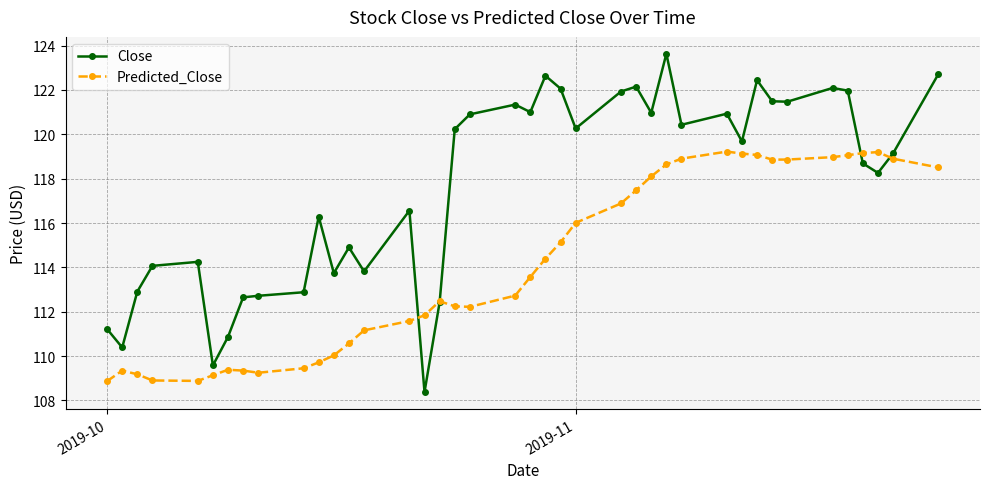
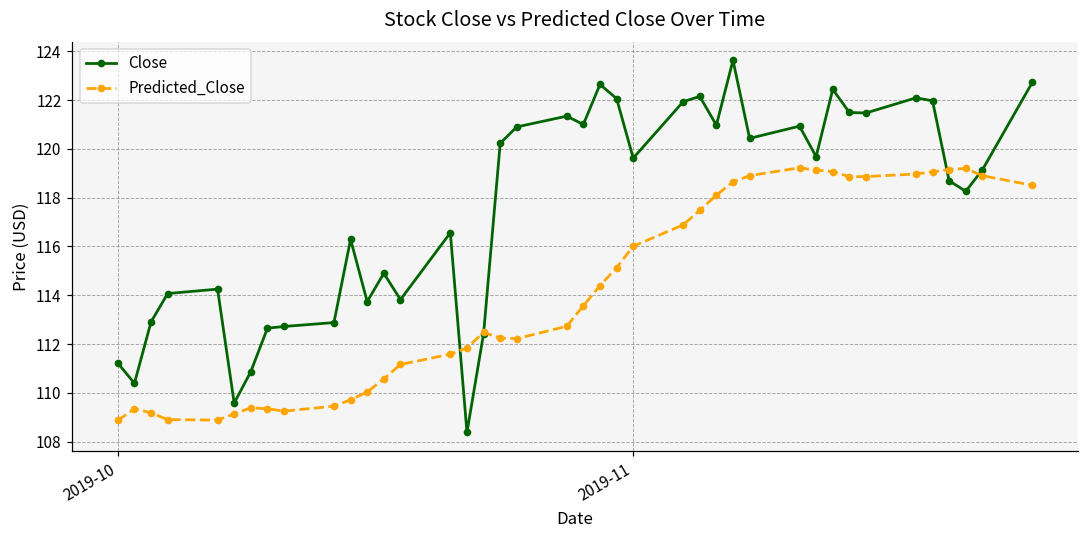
  {
    "Close": {
      "2019-10": 111.2,
-     "2019-11": 120.3
+     "2019-11": 119.6
    },
    "Predicted_Close": {
      "2019-10": 108.9,
      "2019-11": 116.0
    }
  }
